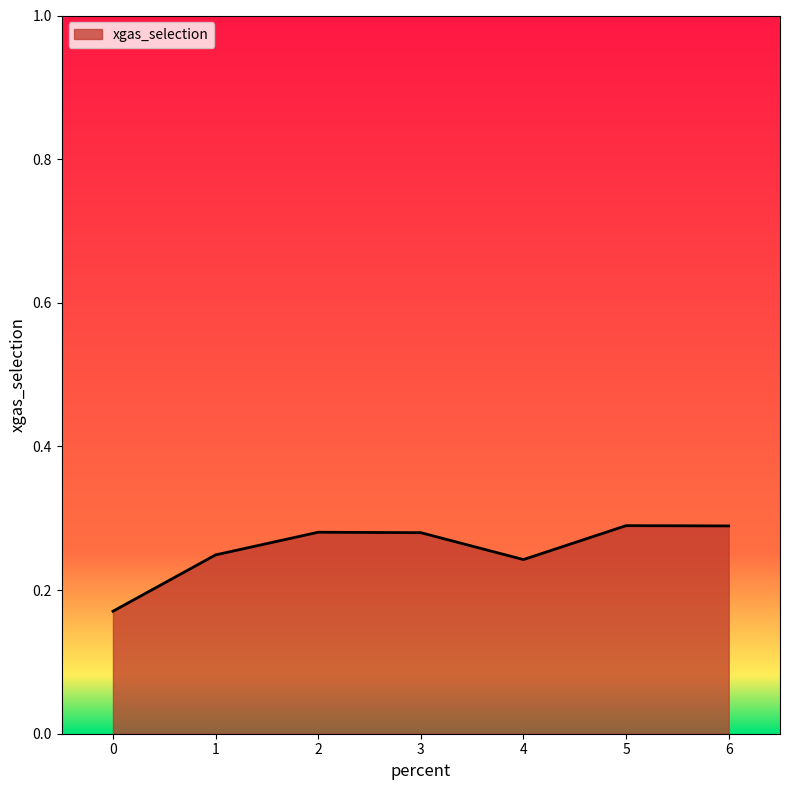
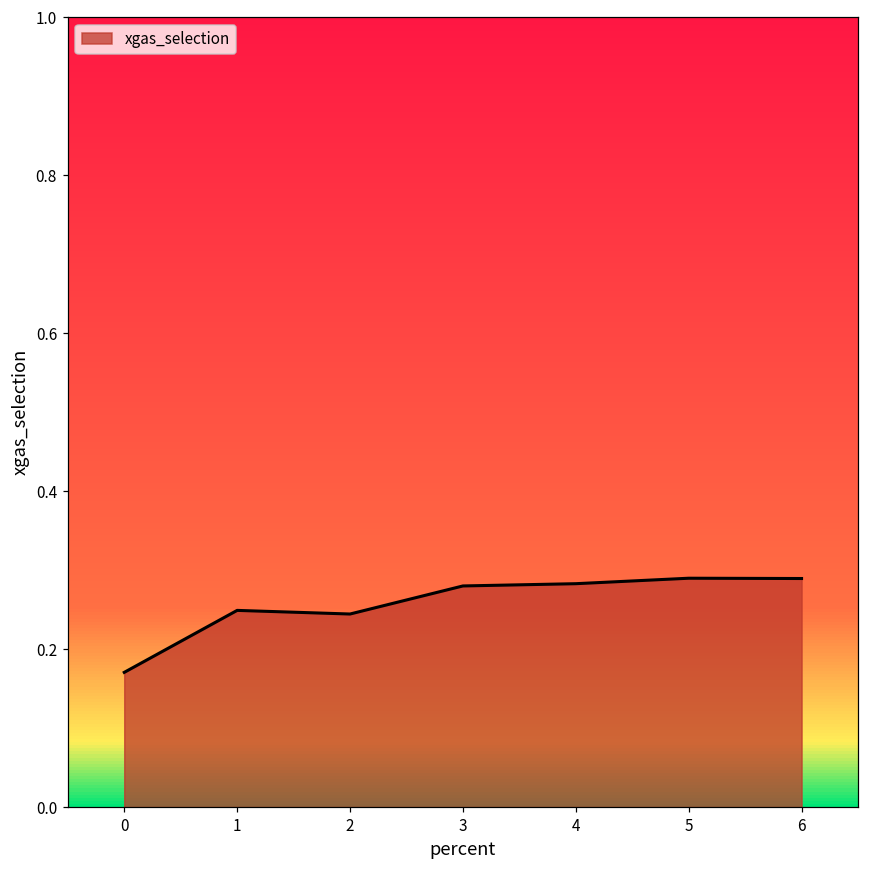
  {
    "0": 0.17,
    "1": 0.25,
-   "2": 0.28,
+   "2": 0.24,
    "3": 0.28,
-   "4": 0.24,
+   "4": 0.28,
    "5": 0.29,
    "6": 0.29
  }
